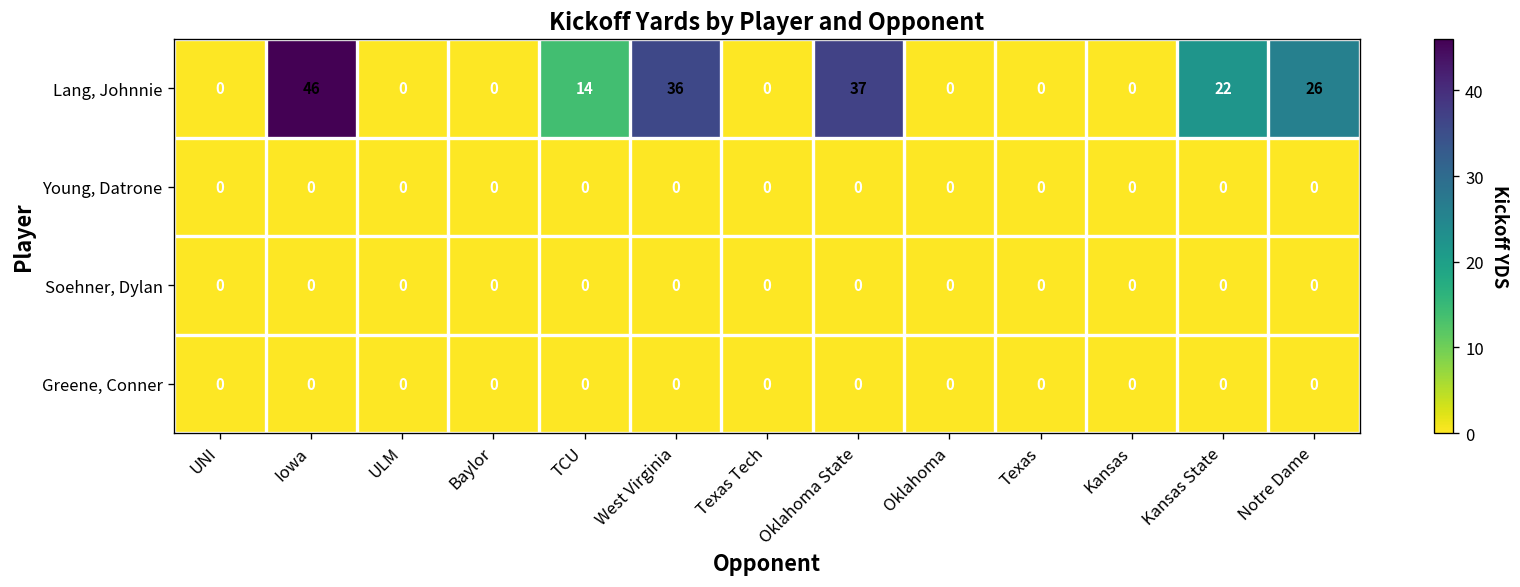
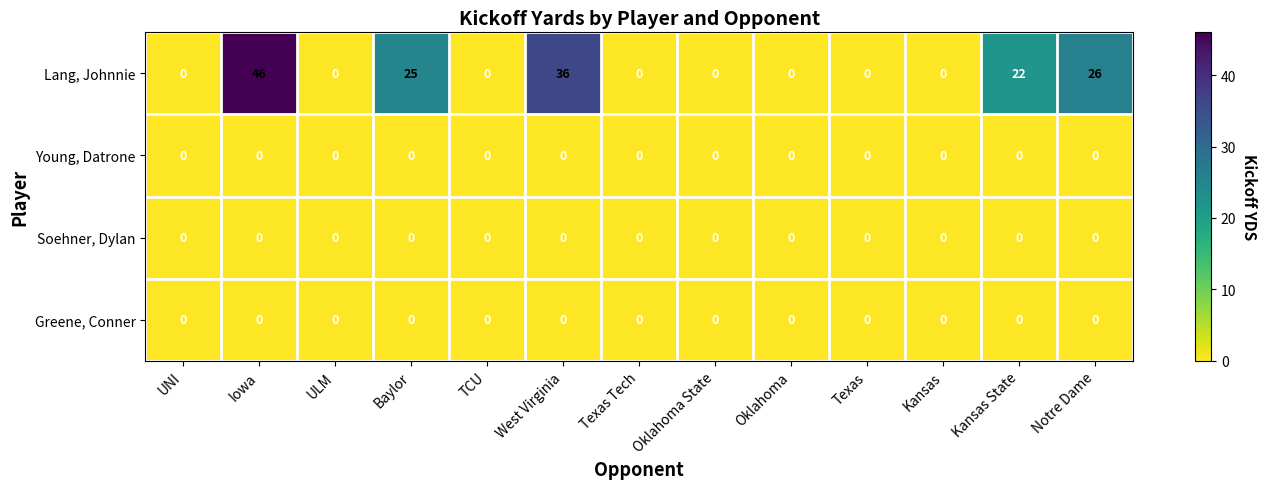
  {
    "Lang, Johnnie": {
      "UNI": 0,
      "Iowa": 46,
      "ULM": 0,
-     "Baylor": 0,
-     "TCU": 14,
+     "Baylor": 25,
+     "TCU": 0,
      "West Virginia": 36,
      "Texas Tech": 0,
-     "Oklahoma State": 37,
+     "Oklahoma State": 0,
      "Oklahoma": 0,
      "Texas": 0,
      "Kansas": 0,
      "Kansas State": 22,
      "Notre Dame": 26
    },
    "Young, Datrone": {
      "UNI": 0,
      "Iowa": 0,
      "ULM": 0,
      "Baylor": 0,
      "TCU": 0,
      "West Virginia": 0,
      "Texas Tech": 0,
      "Oklahoma State": 0,
      "Oklahoma": 0,
      "Texas": 0,
      "Kansas": 0,
      "Kansas State": 0,
      "Notre Dame": 0
    },
    "Soehner, Dylan": {
      "UNI": 0,
      "Iowa": 0,
      "ULM": 0,
      "Baylor": 0,
      "TCU": 0,
      "West Virginia": 0,
      "Texas Tech": 0,
      "Oklahoma State": 0,
      "Oklahoma": 0,
      "Texas": 0,
      "Kansas": 0,
      "Kansas State": 0,
      "Notre Dame": 0
    },
    "Greene, Conner": {
      "UNI": 0,
      "Iowa": 0,
      "ULM": 0,
      "Baylor": 0,
      "TCU": 0,
      "West Virginia": 0,
      "Texas Tech": 0,
      "Oklahoma State": 0,
      "Oklahoma": 0,
      "Texas": 0,
      "Kansas": 0,
      "Kansas State": 0,
      "Notre Dame": 0
    }
  }
